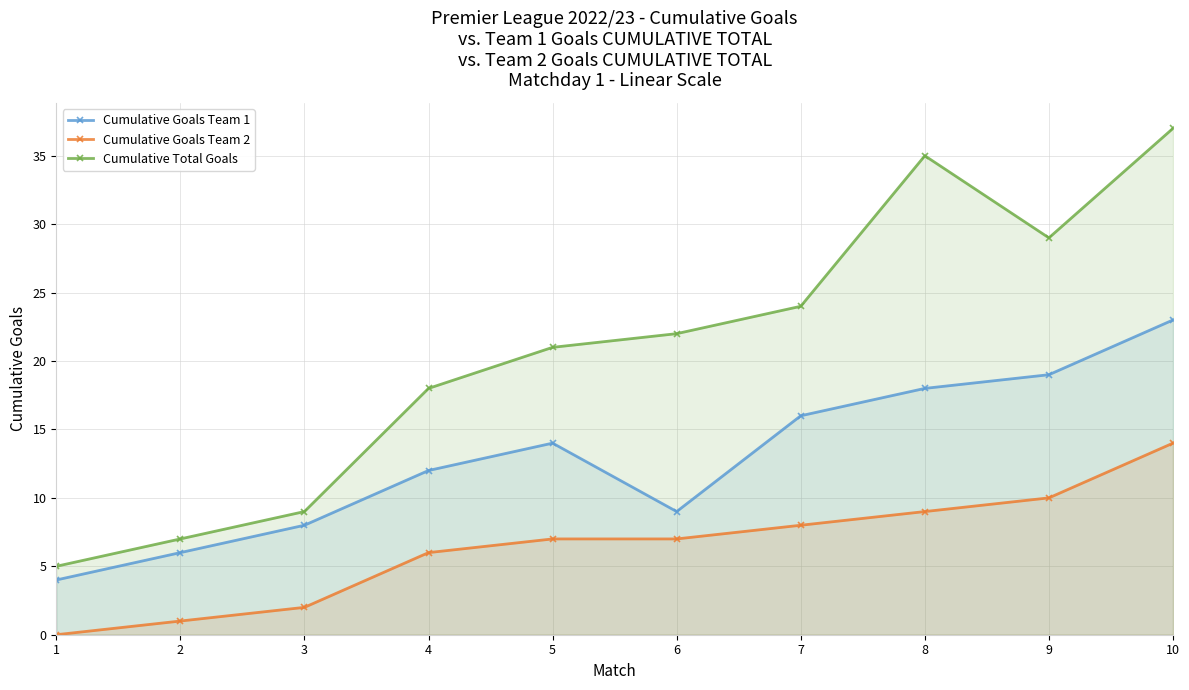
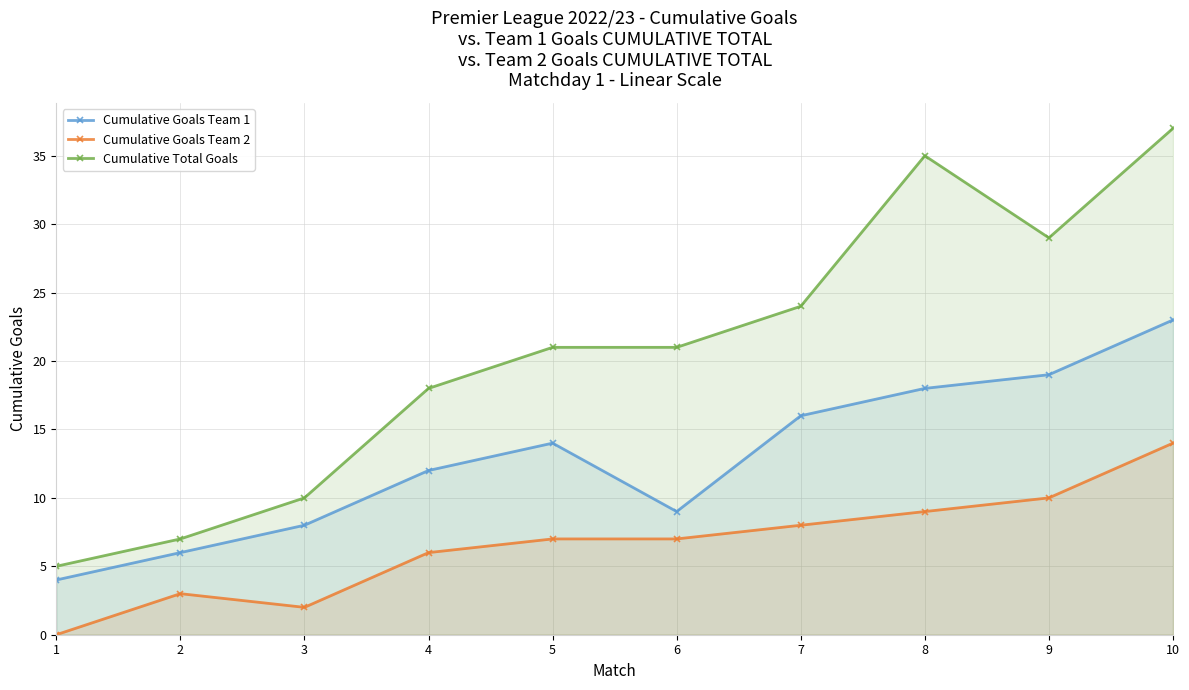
  {
    "Cumulative Goals Team 1": {
      "1": 4,
      "2": 6,
      "3": 8,
      "4": 12,
      "5": 14,
      "6": 9,
      "7": 16,
      "8": 18,
      "9": 19,
      "10": 23
    },
    "Cumulative Goals Team 2": {
      "1": 0,
-     "2": 1,
+     "2": 3,
      "3": 2,
      "4": 6,
      "5": 7,
      "6": 7,
      "7": 8,
      "8": 9,
      "9": 10,
      "10": 14
    },
    "Cumulative Total Goals": {
      "1": 5,
      "2": 7,
-     "3": 9,
+     "3": 10,
      "4": 18,
      "5": 21,
-     "6": 22,
+     "6": 21,
      "7": 24,
      "8": 35,
      "9": 29,
      "10": 37
    }
  }
